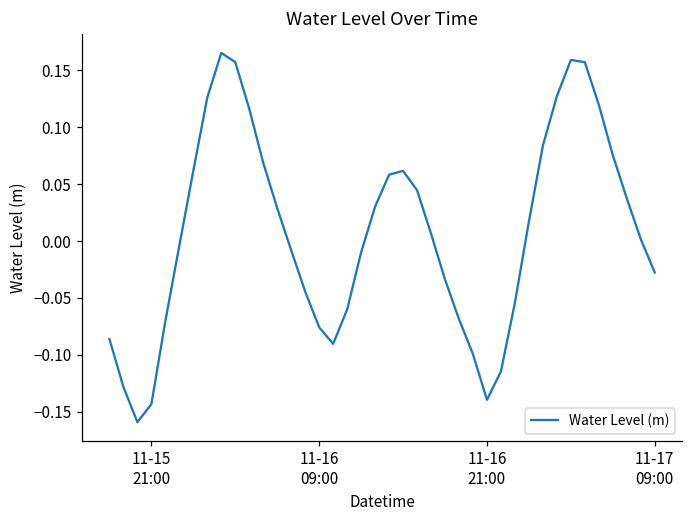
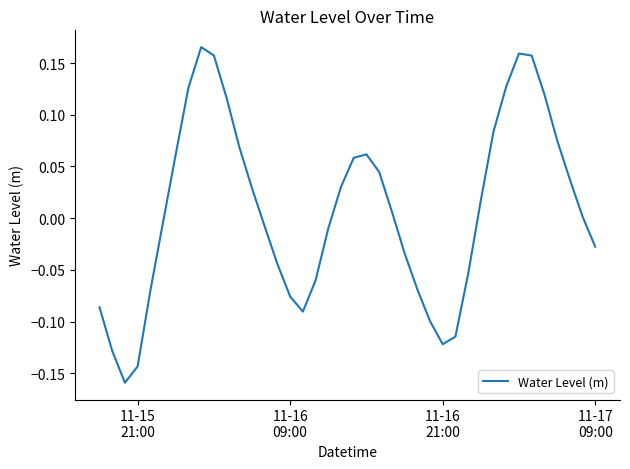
  {
    "11-15 21:00": -0.143,
    "11-16 09:00": -0.076,
-   "11-16 21:00": -0.140,
+   "11-16 21:00": -0.122,
    "11-17 09:00": -0.028
  }
